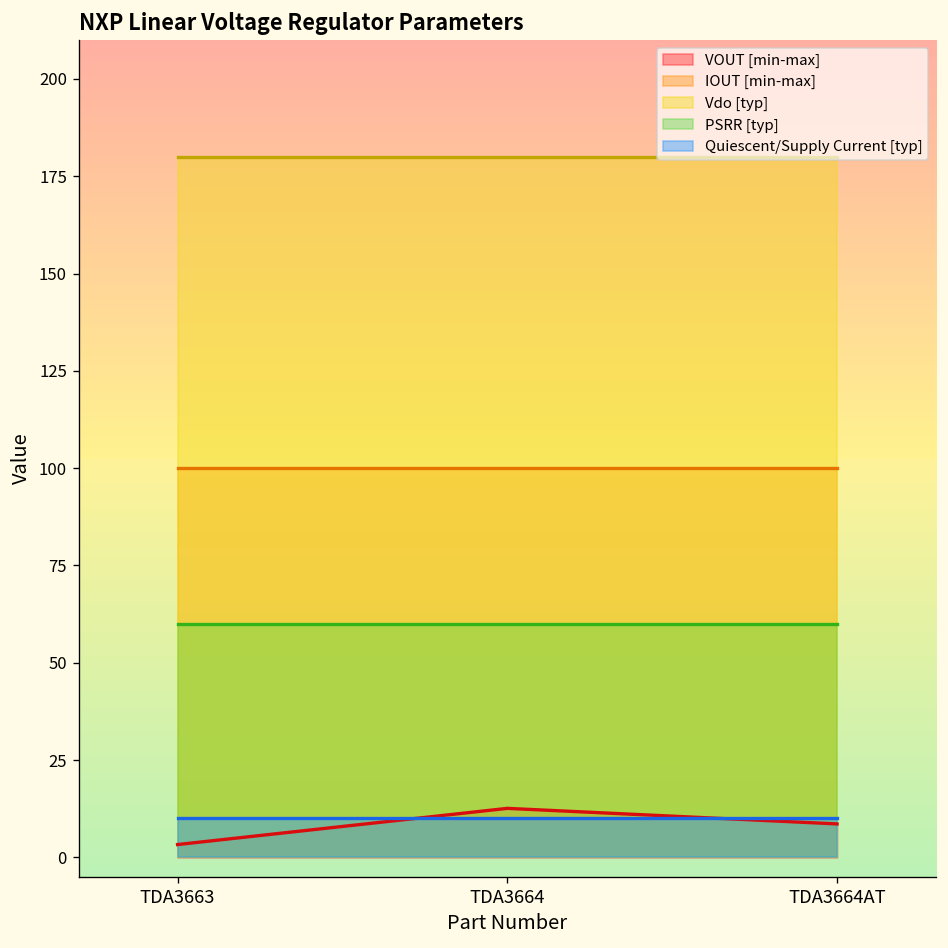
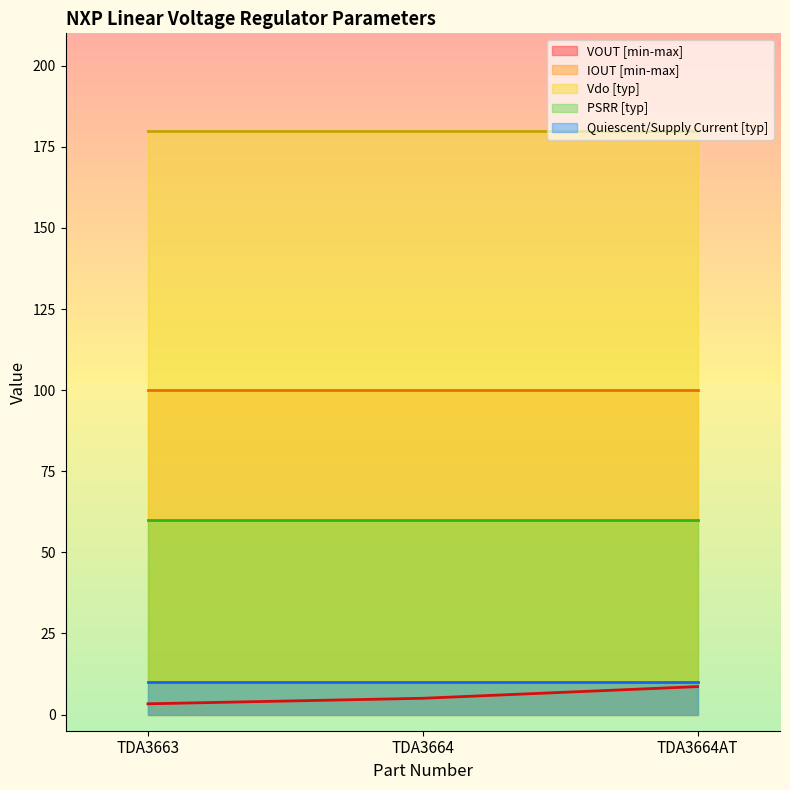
  {
    "VOUT [min-max]": {
      "TDA3663": 3,
-     "TDA3664": 13,
+     "TDA3664": 5,
      "TDA3664AT": 9
    },
    "PSRR [typ]": {
      "TDA3663": 60,
      "TDA3664": 60,
      "TDA3664AT": 60
    },
    "Quiescent/Supply Current [typ]": {
      "TDA3663": 10,
      "TDA3664": 10,
      "TDA3664AT": 10
    }
  }
